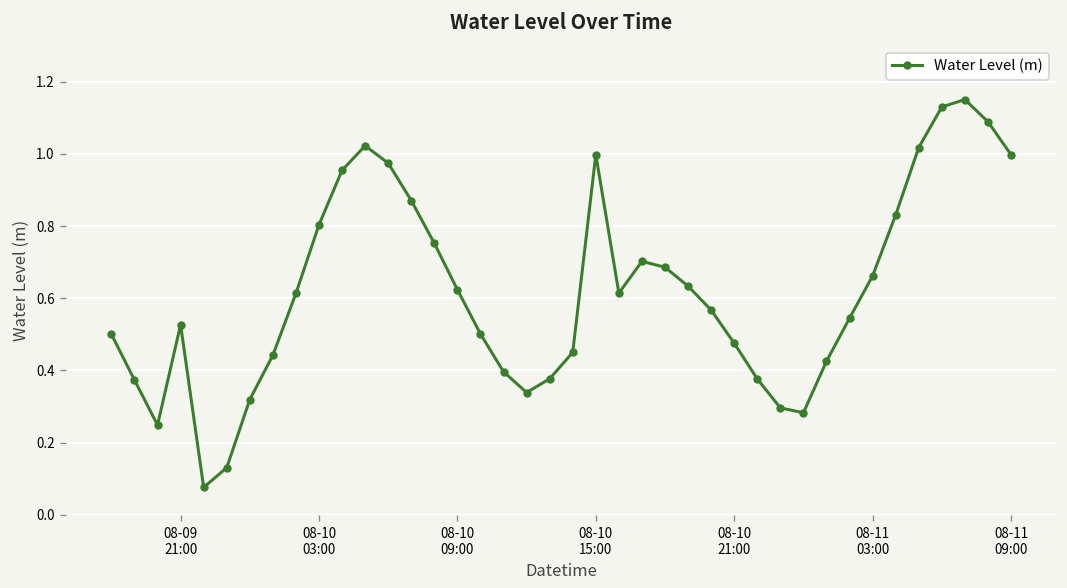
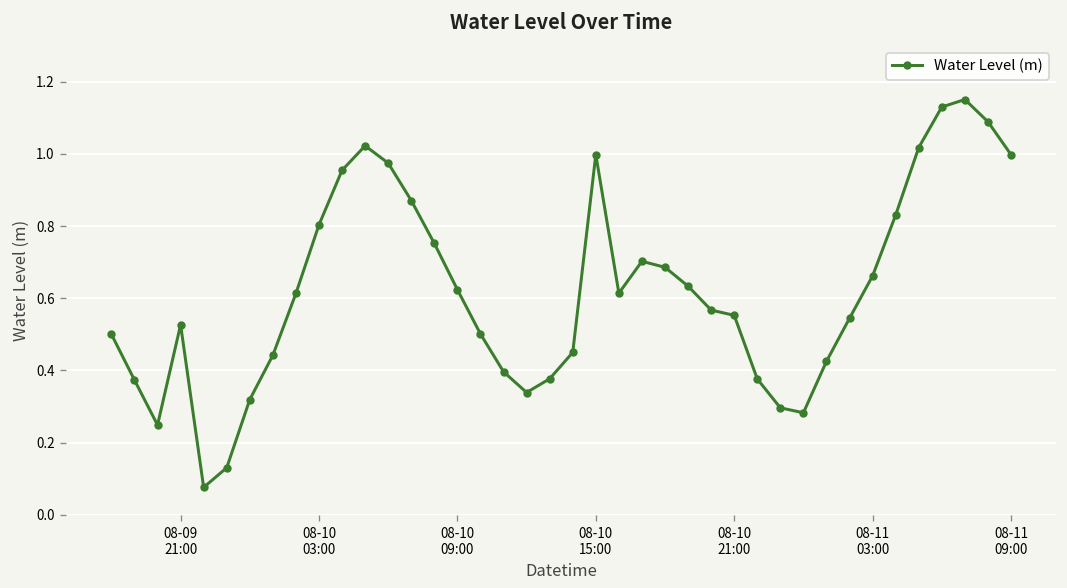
  {
    "08-09 21:00": 0.53,
    "08-10 03:00": 0.80,
    "08-10 09:00": 0.62,
    "08-10 15:00": 1.00,
-   "08-10 21:00": 0.48,
+   "08-10 21:00": 0.55,
    "08-11 03:00": 0.66,
    "08-11 09:00": 1.00
  }
